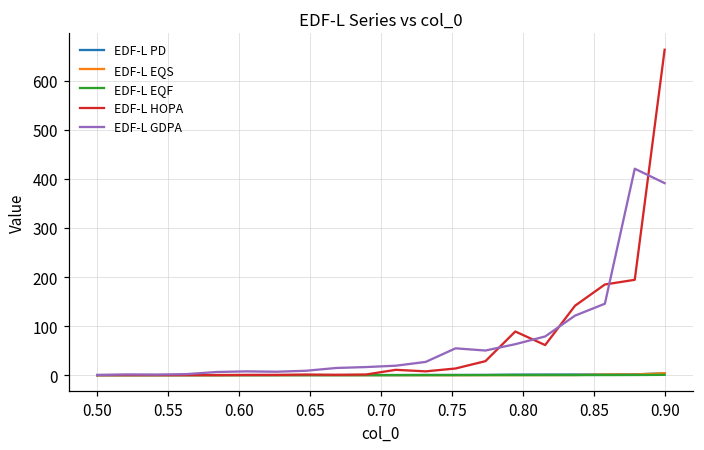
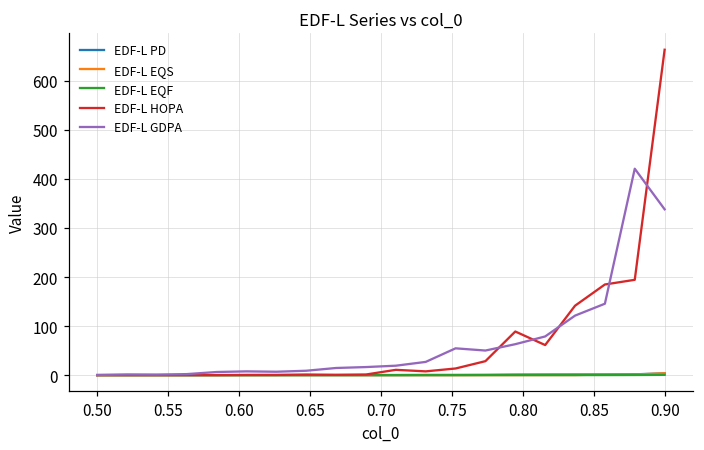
  {
    "EDF-L HOPA": {
      "0.90": 660
    },
    "EDF-L GDPA": {
-     "0.90": 390
+     "0.90": 340
    }
  }
